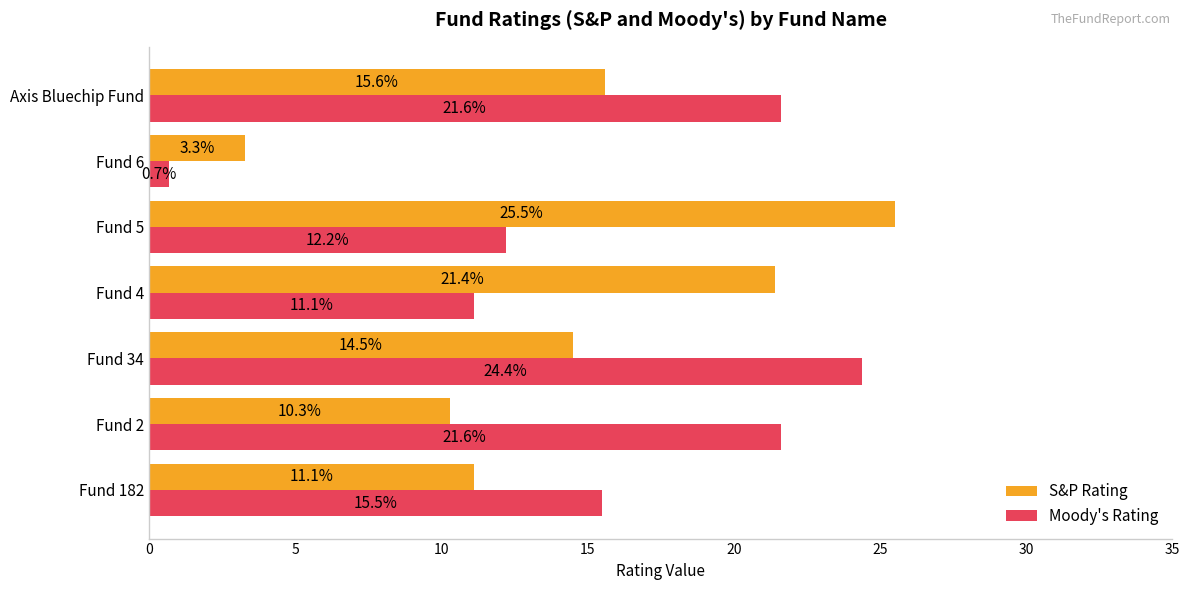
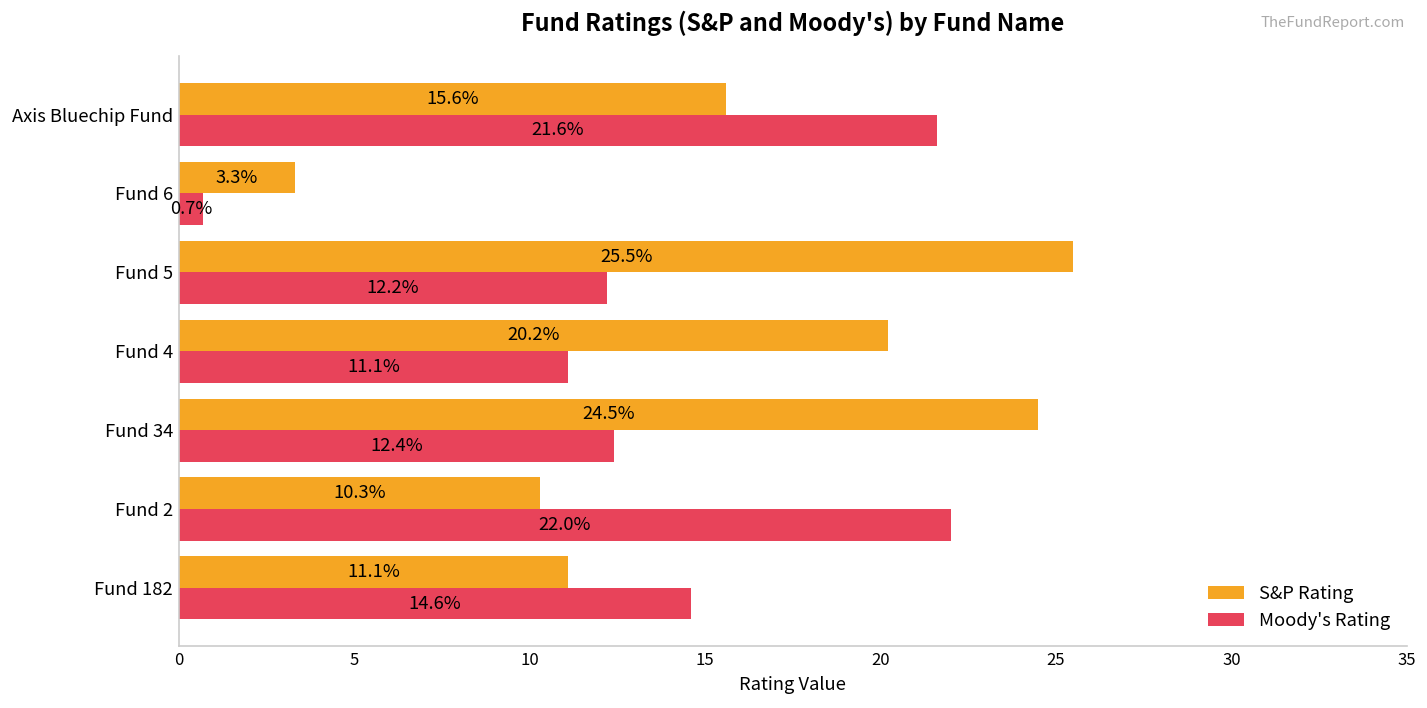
  {
    "S&P Rating": {
      "Axis Bluechip Fund": "15.6%",
      "Fund 6": "3.3%",
      "Fund 5": "25.5%",
-     "Fund 4": "21.4%",
-     "Fund 34": "14.5%",
+     "Fund 4": "20.2%",
+     "Fund 34": "24.5%",
      "Fund 2": "10.3%",
      "Fund 182": "11.1%"
    },
    "Moody's Rating": {
      "Axis Bluechip Fund": "21.6%",
      "Fund 6": "0.7%",
      "Fund 5": "12.2%",
      "Fund 4": "11.1%",
-     "Fund 34": "24.4%",
-     "Fund 2": "21.6%",
-     "Fund 182": "15.5%"
+     "Fund 34": "12.4%",
+     "Fund 2": "22.0%",
+     "Fund 182": "14.6%"
    }
  }
